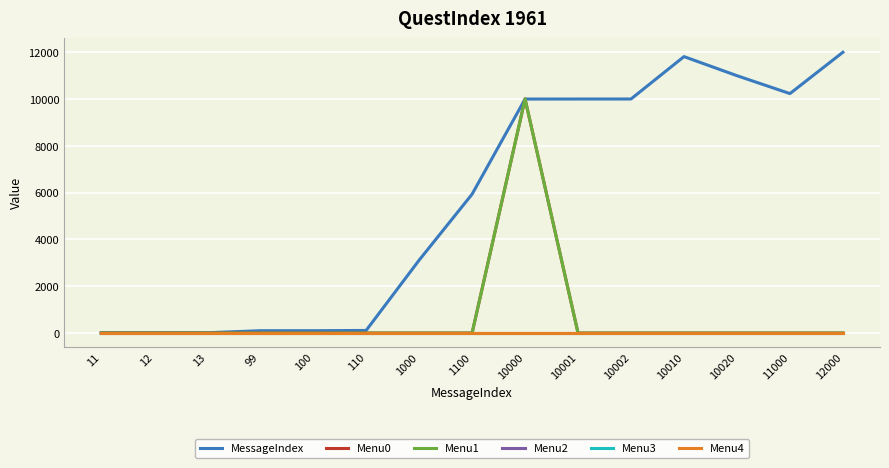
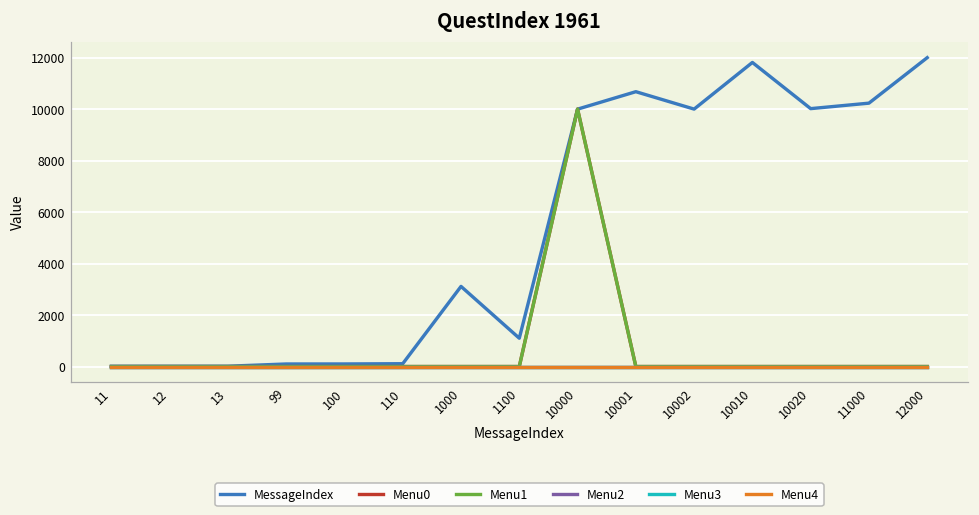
  {
    "MessageIndex": {
      "110": 100,
      "1000": 3100,
-     "1100": 5900,
-     "10001": 10000,
+     "1100": 1100,
+     "10001": 10700,
      "10002": 10000,
      "10010": 11800,
-     "10020": 11000,
+     "10020": 10000,
      "11000": 10200,
      "12000": 12000
    },
    "Menu4": {
      "10000": 0
    }
  }
